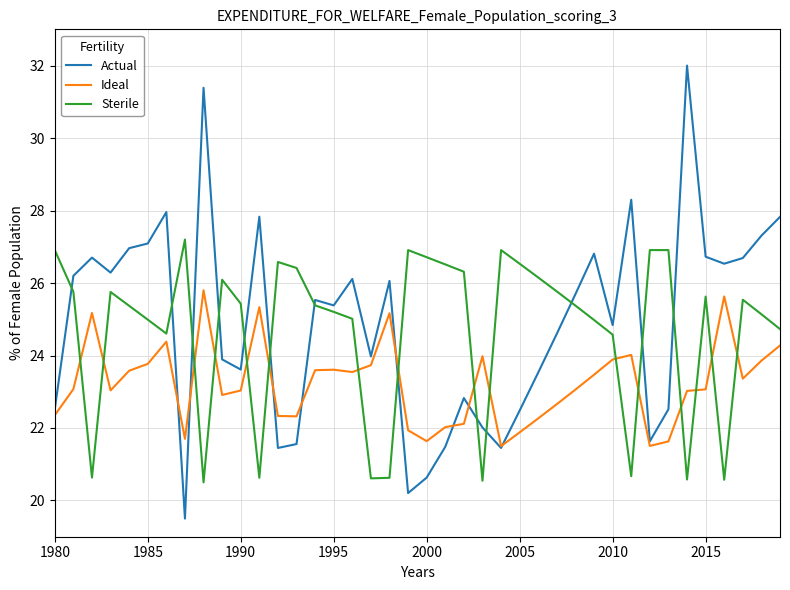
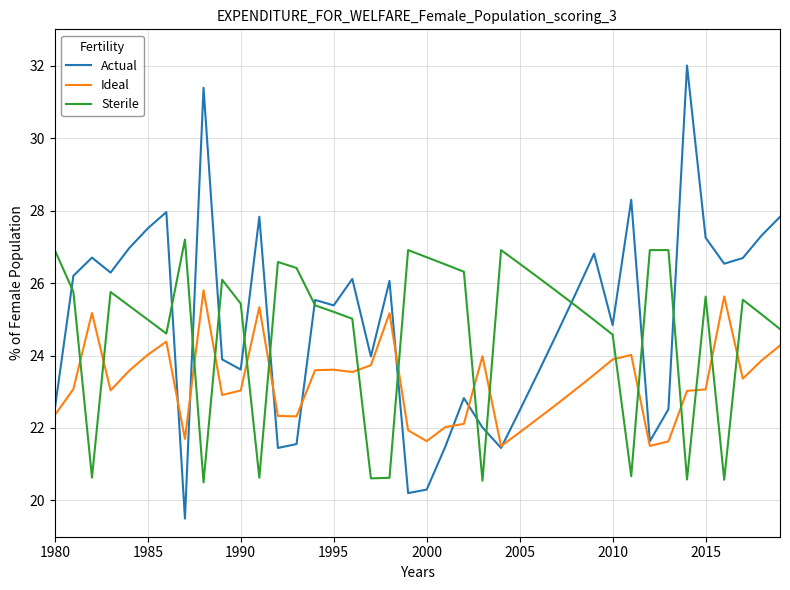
  {
    "Actual": {
      "1980": 22.5,
-     "1985": 27.1,
+     "1985": 27.5,
      "1990": 23.6,
      "1995": 25.4,
-     "2000": 20.6,
+     "2000": 20.3,
      "2005": 22.5,
      "2010": 24.8,
-     "2015": 26.7
+     "2015": 27.3
    },
    "Ideal": {
      "1980": 22.4,
-     "1985": 23.8,
+     "1985": 24.0,
      "1990": 23.0,
      "1995": 23.6,
      "2000": 21.6,
      "2005": 21.9,
      "2010": 23.9,
      "2015": 23.1
    },
    "Sterile": {
      "1980": 26.9,
      "1985": 25.0,
      "1990": 25.4,
      "1995": 25.2,
      "2000": 26.7,
      "2005": 26.5,
      "2010": 24.6,
      "2015": 25.6
    }
  }
